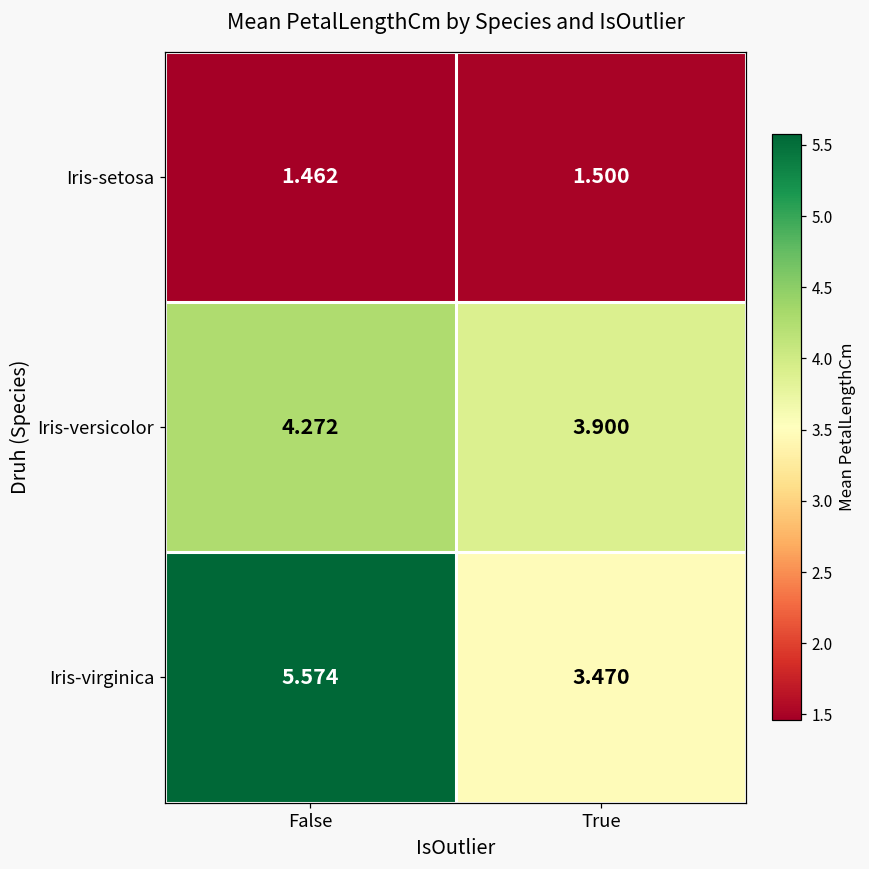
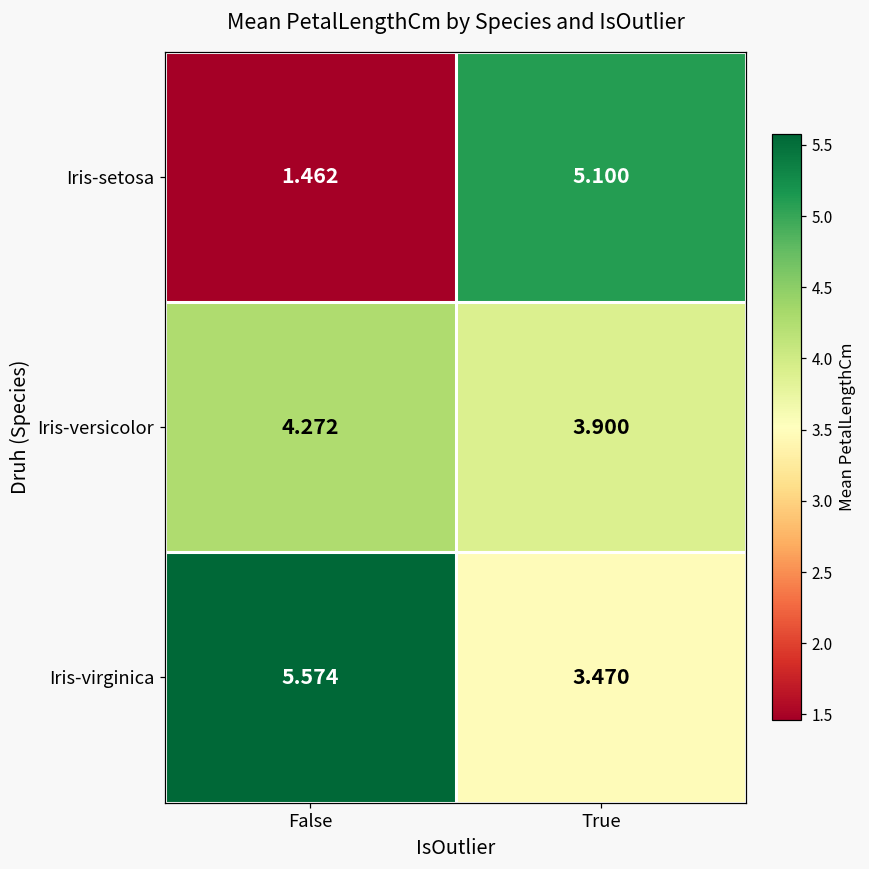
  {
    "Iris-setosa": {
      "False": 1.462,
-     "True": 1.500
+     "True": 5.100
    },
    "Iris-versicolor": {
      "False": 4.272,
      "True": 3.900
    },
    "Iris-virginica": {
      "False": 5.574,
      "True": 3.470
    }
  }
